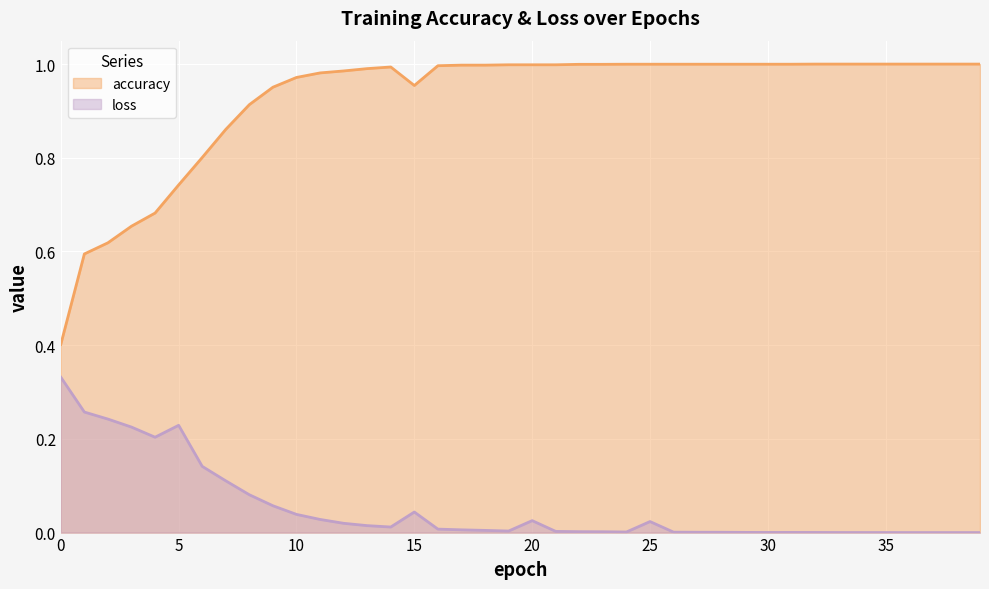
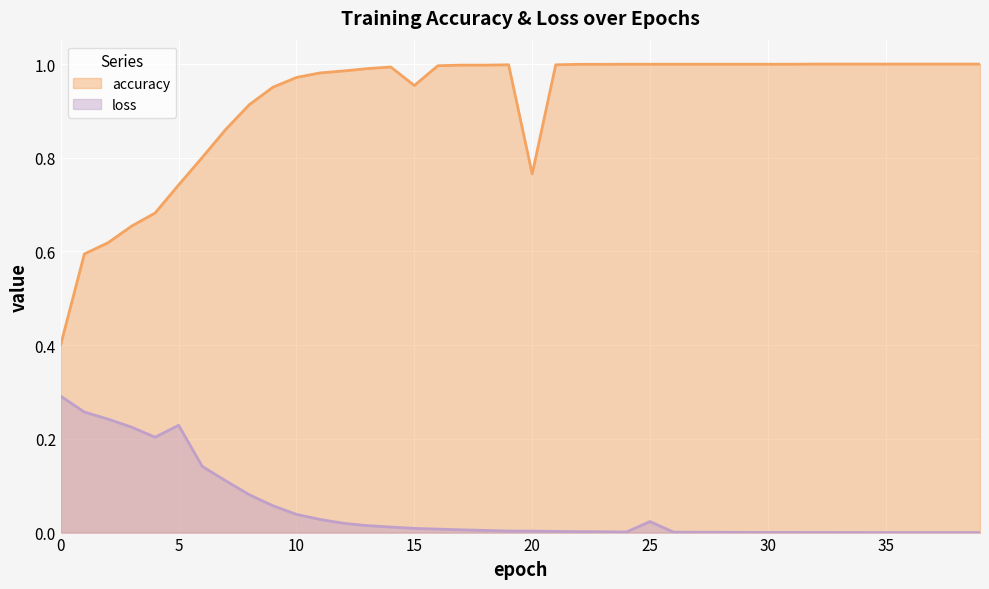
  {
    "accuracy": {
      "0": 0.40,
      "5": 0.74,
      "10": 0.97,
      "15": 0.95,
-     "20": 1.00,
+     "20": 0.77,
      "25": 1.00,
      "30": 1.00,
      "35": 1.00
    },
    "loss": {
-     "0": 0.33,
+     "0": 0.29,
      "5": 0.23,
      "10": 0.04,
-     "15": 0.04,
-     "20": 0.03,
+     "15": 0.01,
+     "20": 0.00,
      "25": 0.02,
      "30": 0.00,
      "35": 0.00
    }
  }
